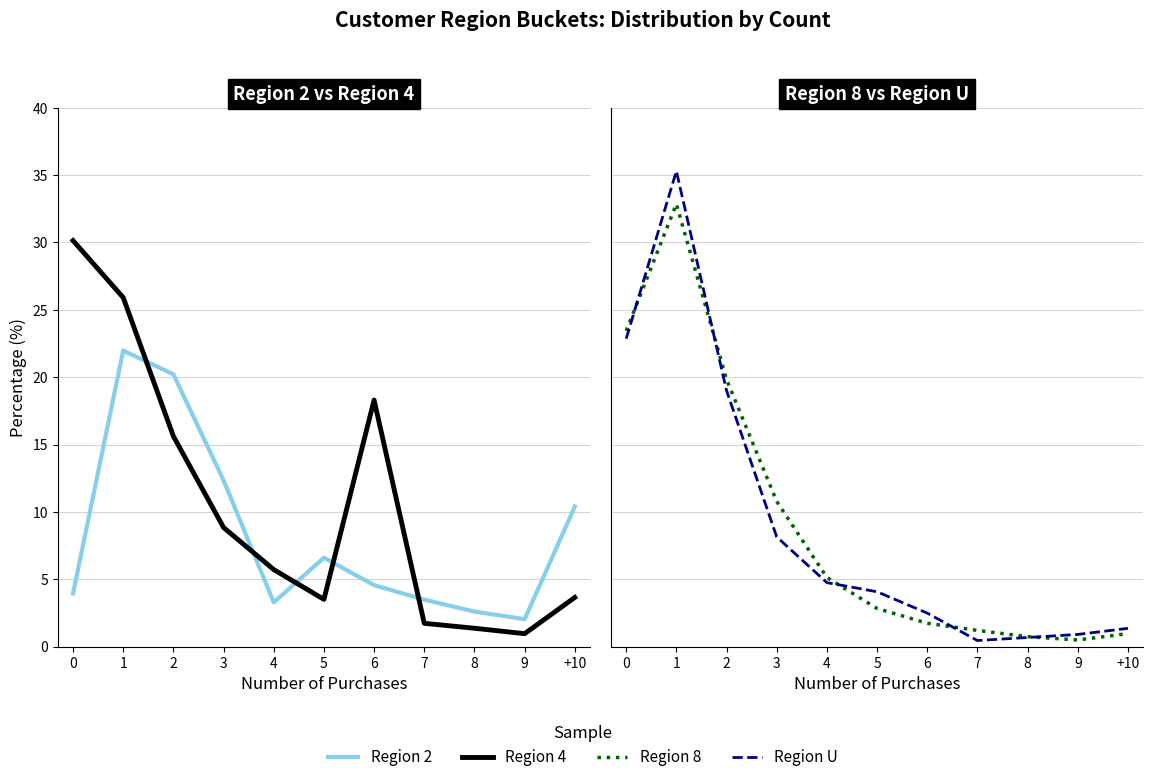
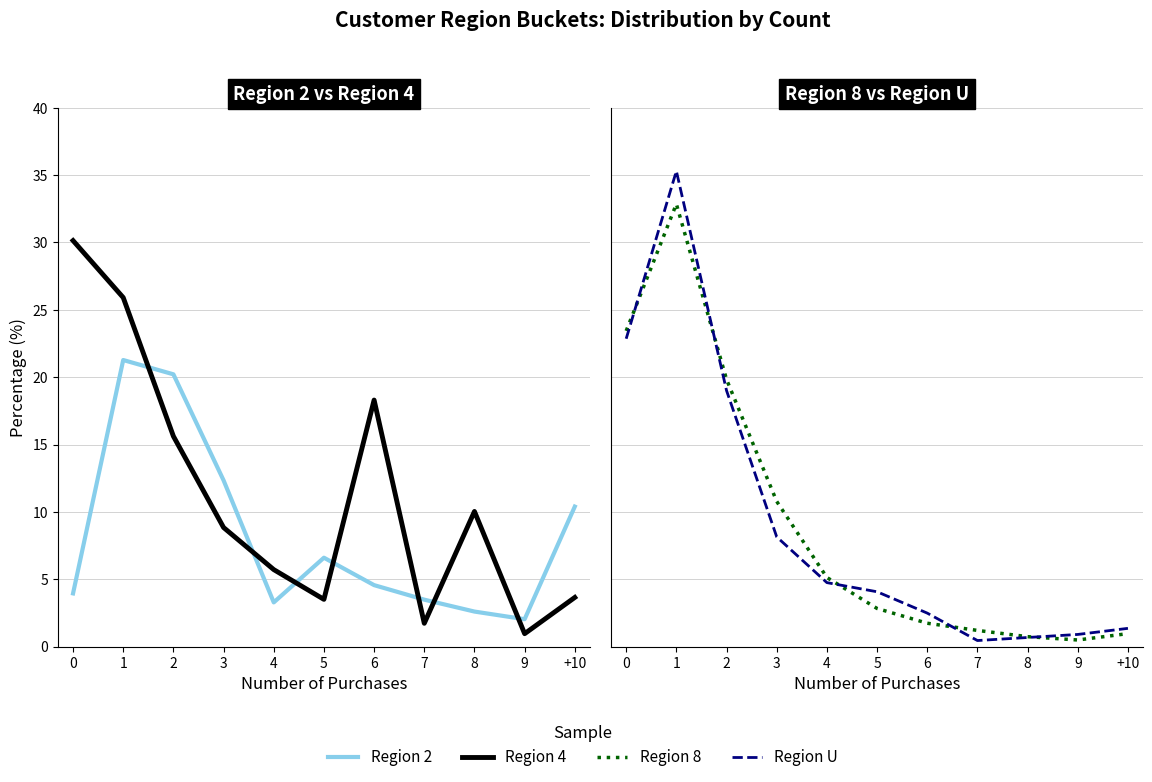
  {
    "Region 2 vs Region 4": {
      "Region 2": {
        "0": 4.0,
-       "1": 22.0,
+       "1": 21.3,
        "2": 20.2,
        "3": 12.3,
        "4": 3.3,
        "5": 6.6,
        "6": 4.6,
        "7": 3.5,
        "8": 2.6,
        "9": 2.0,
        "+10": 10.4
      },
      "Region 4": {
        "0": 30.1,
        "1": 25.9,
        "2": 15.6,
        "3": 8.8,
        "4": 5.7,
        "5": 3.5,
        "6": 18.3,
        "7": 1.7,
-       "8": 1.4,
+       "8": 10.0,
        "9": 1.0,
        "+10": 3.7
      }
    }
  }
